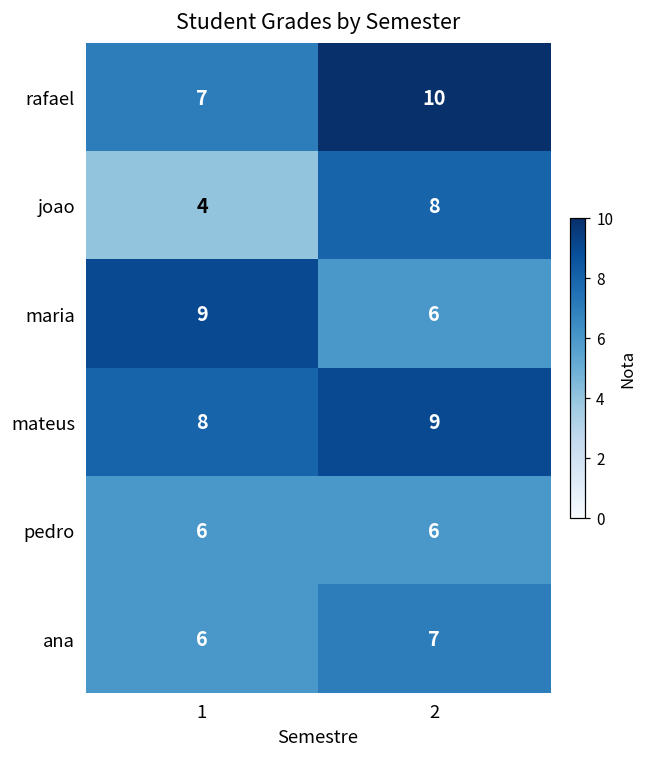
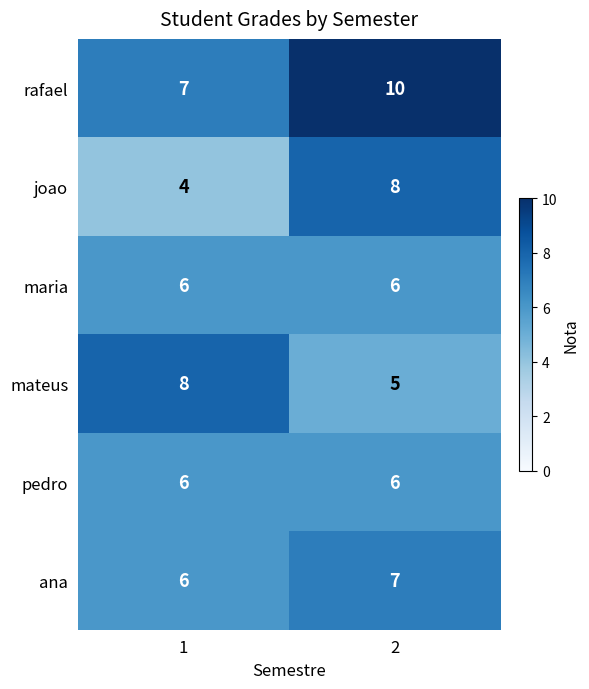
  {
    "rafael": {
      "1": 7,
      "2": 10
    },
    "joao": {
      "1": 4,
      "2": 8
    },
    "maria": {
-     "1": 9,
+     "1": 6,
      "2": 6
    },
    "mateus": {
      "1": 8,
-     "2": 9
+     "2": 5
    },
    "pedro": {
      "1": 6,
      "2": 6
    },
    "ana": {
      "1": 6,
      "2": 7
    }
  }
